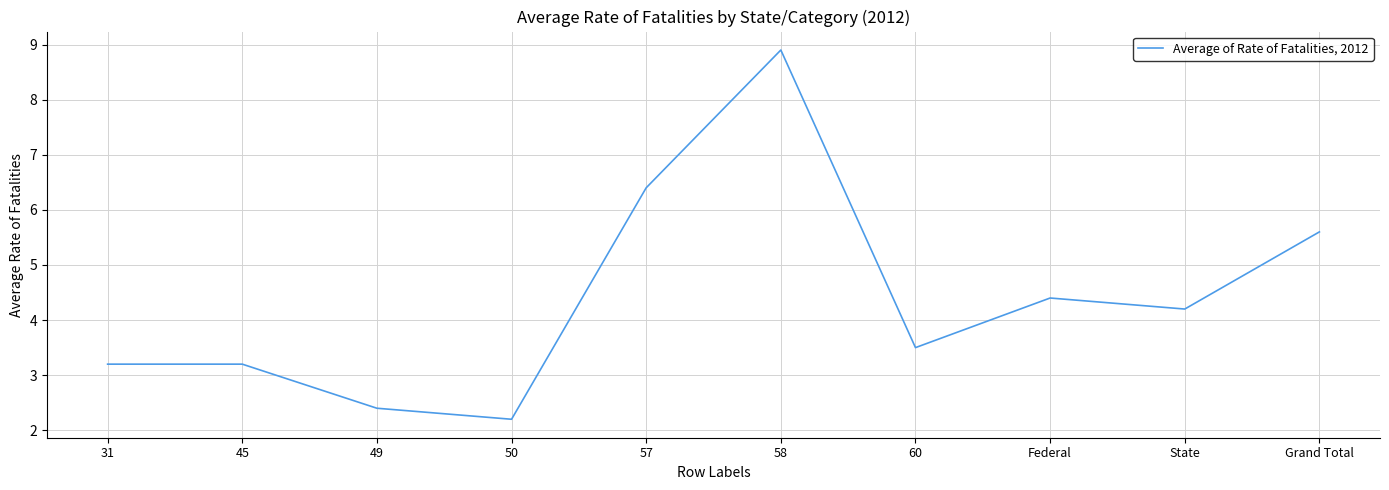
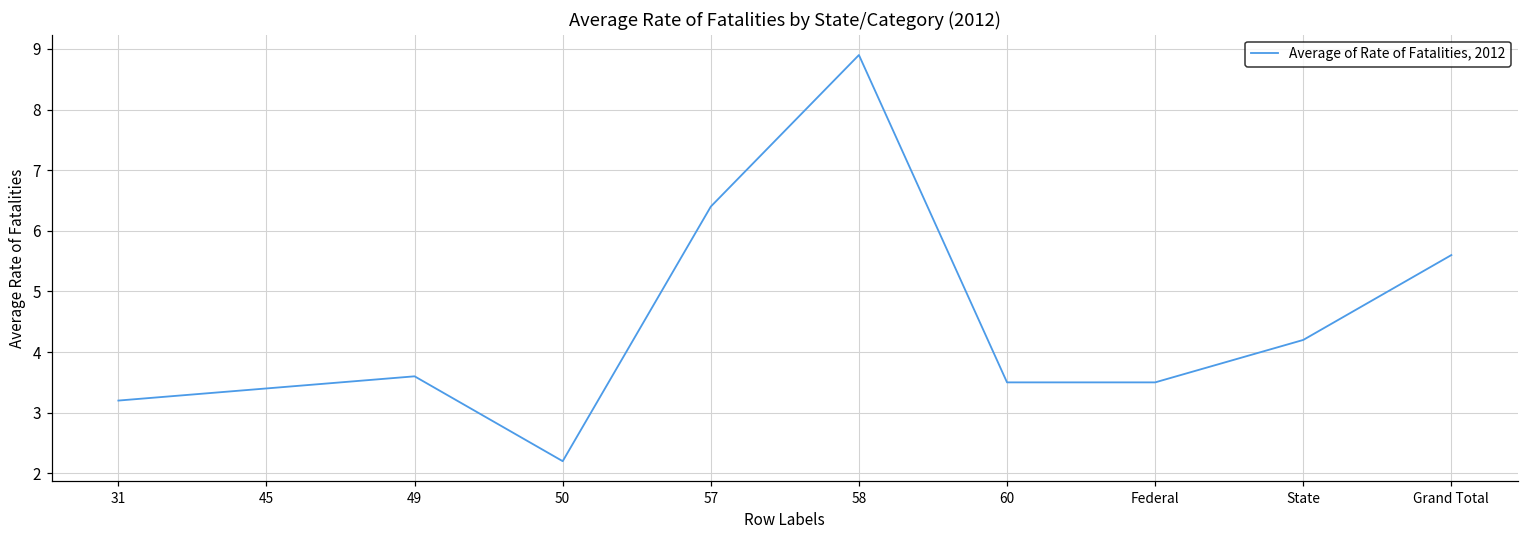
  {
    "31": 3.2,
-   "45": 3.2,
-   "49": 2.4,
+   "45": 3.4,
+   "49": 3.6,
    "50": 2.2,
    "57": 6.4,
    "58": 8.9,
    "60": 3.5,
-   "Federal": 4.4,
+   "Federal": 3.5,
    "State": 4.2,
    "Grand Total": 5.6
  }
